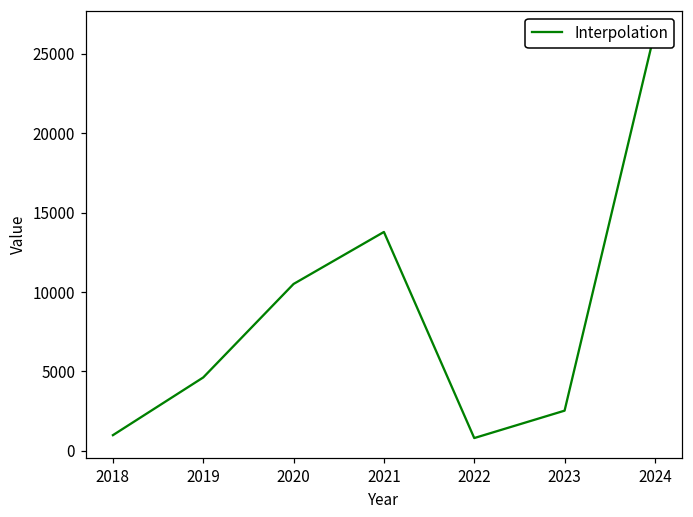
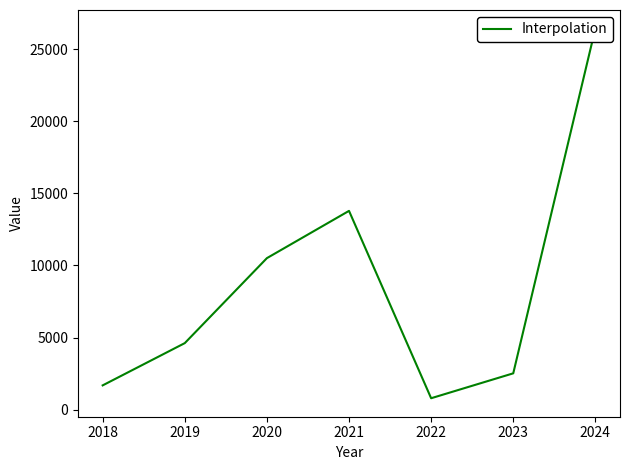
  {
-   "2018": 1000,
+   "2018": 1700,
    "2019": 4600,
    "2020": 10500,
    "2021": 13800,
    "2022": 800,
    "2023": 2500
  }
